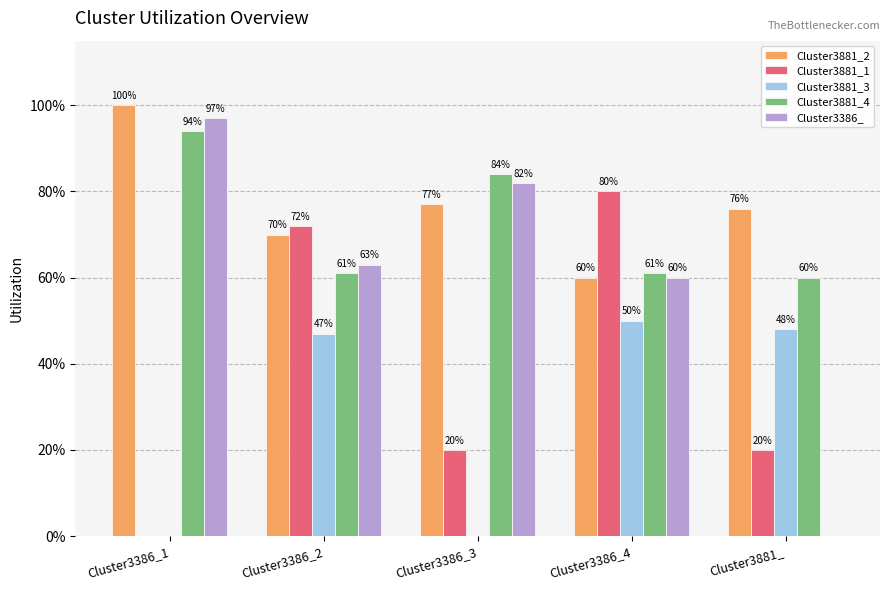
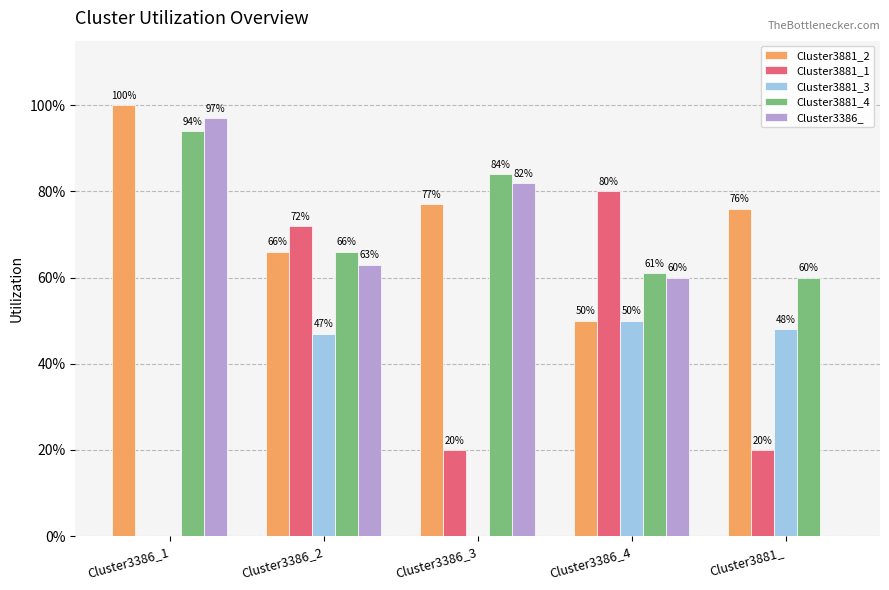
  {
    "Cluster3881_2": {
      "Cluster3386_1": "100%",
-     "Cluster3386_2": "70%",
+     "Cluster3386_2": "66%",
      "Cluster3386_3": "77%",
-     "Cluster3386_4": "60%",
+     "Cluster3386_4": "50%",
      "Cluster3881_": "76%"
    },
    "Cluster3881_1": {
      "Cluster3386_2": "72%",
      "Cluster3386_3": "20%",
      "Cluster3386_4": "80%",
      "Cluster3881_": "20%"
    },
    "Cluster3881_4": {
      "Cluster3386_1": "94%",
-     "Cluster3386_2": "61%",
+     "Cluster3386_2": "66%",
      "Cluster3386_3": "84%",
      "Cluster3386_4": "61%",
      "Cluster3881_": "60%"
    }
  }
